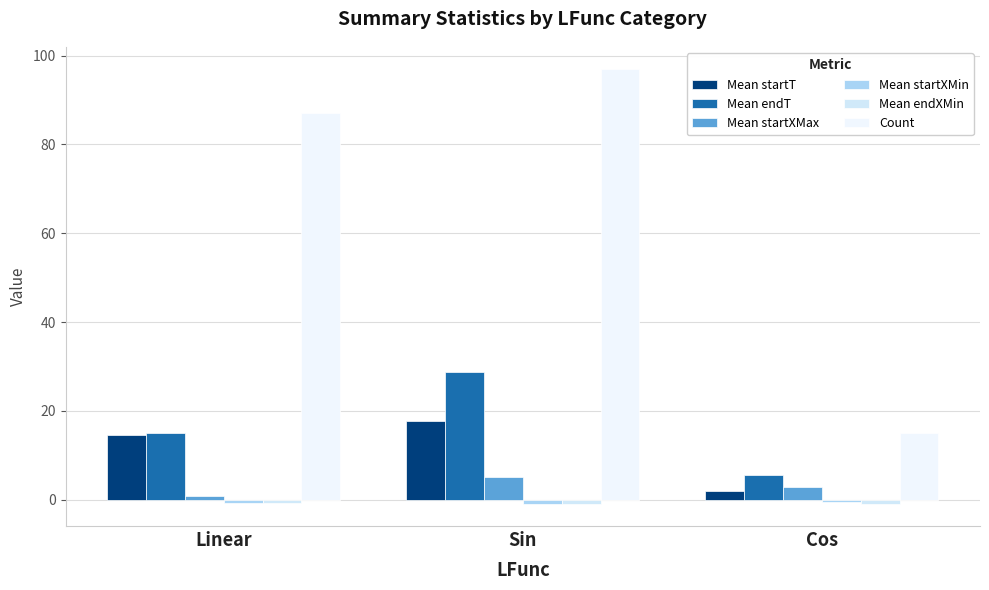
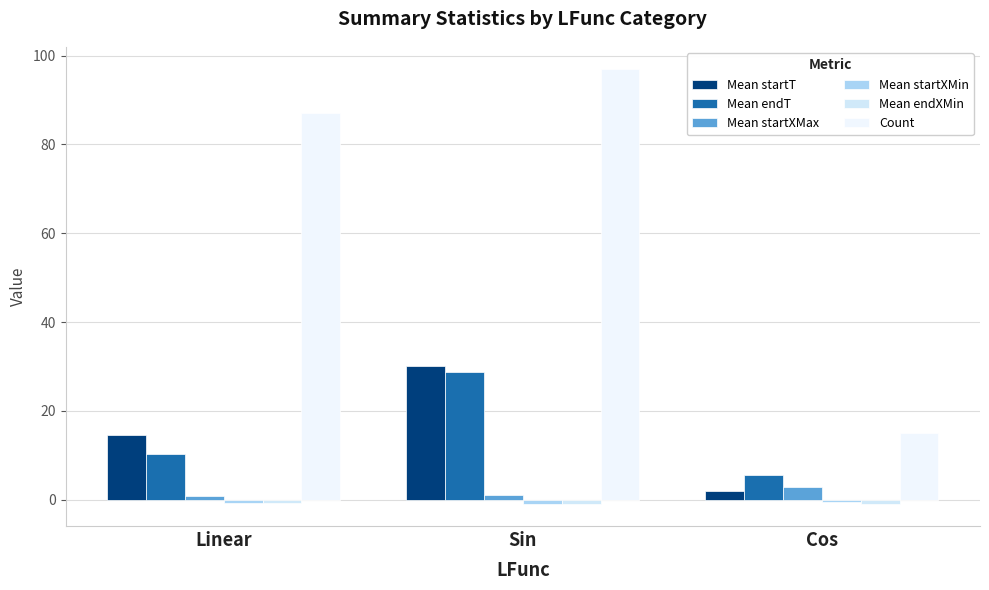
  {
    "Mean startT": {
      "Linear": 15,
-     "Sin": 18,
+     "Sin": 30,
      "Cos": 2
    },
    "Mean endT": {
-     "Linear": 15,
+     "Linear": 10,
      "Sin": 29,
      "Cos": 6
    },
    "Mean startXMax": {
      "Linear": 1,
-     "Sin": 5,
+     "Sin": 1,
      "Cos": 3
    }
  }
